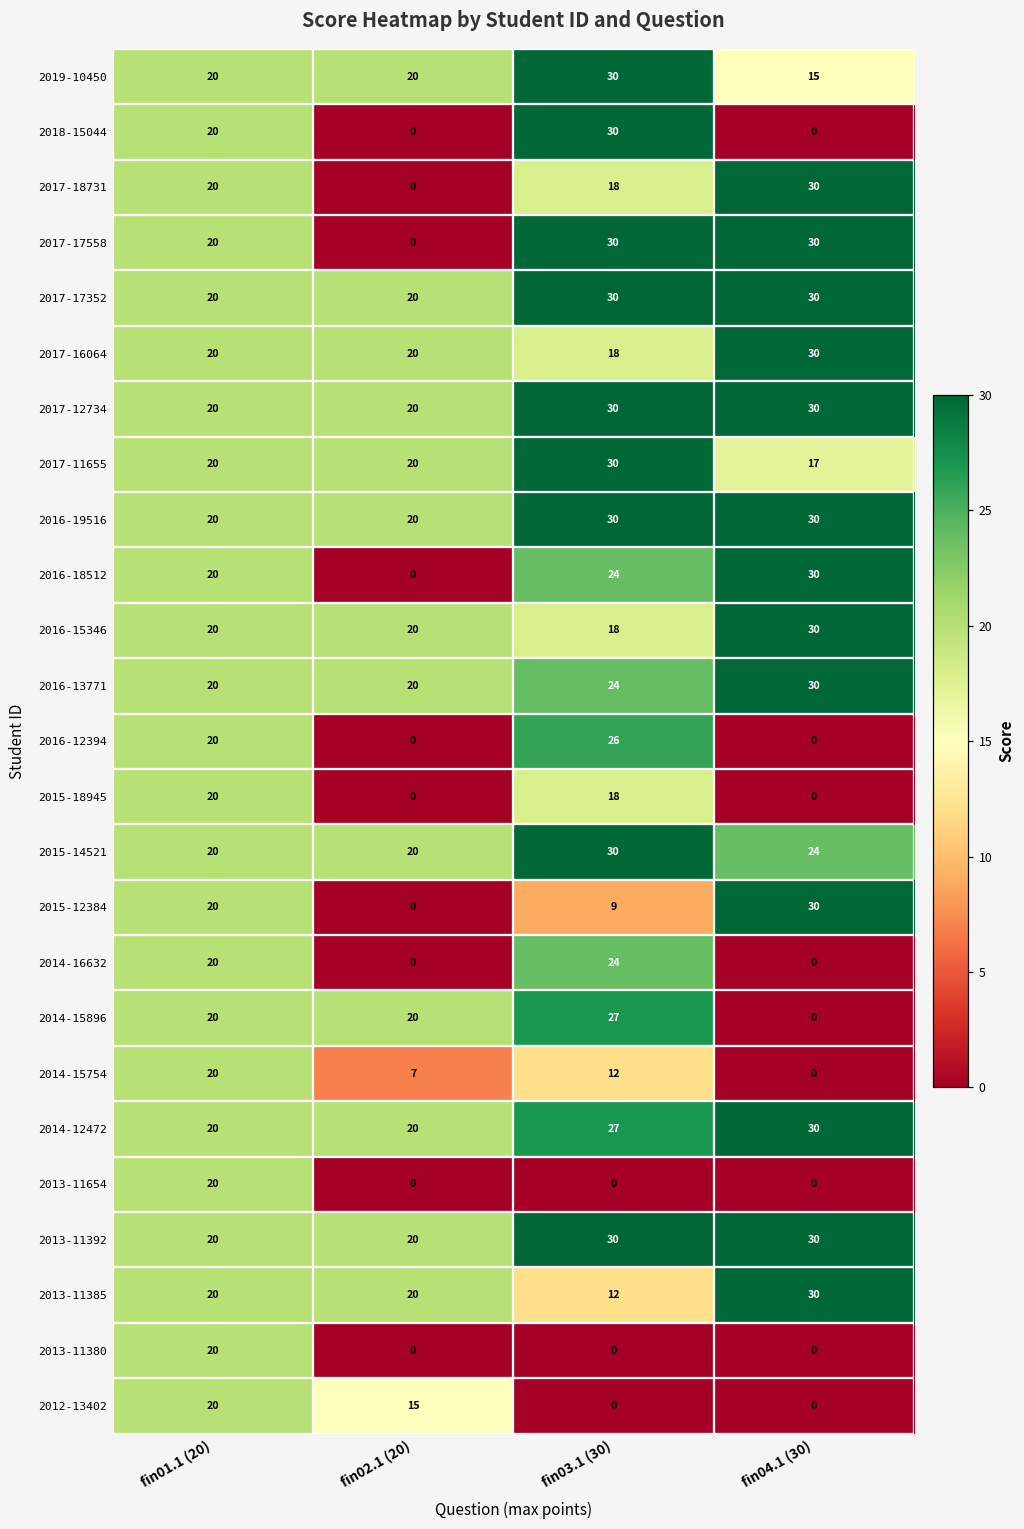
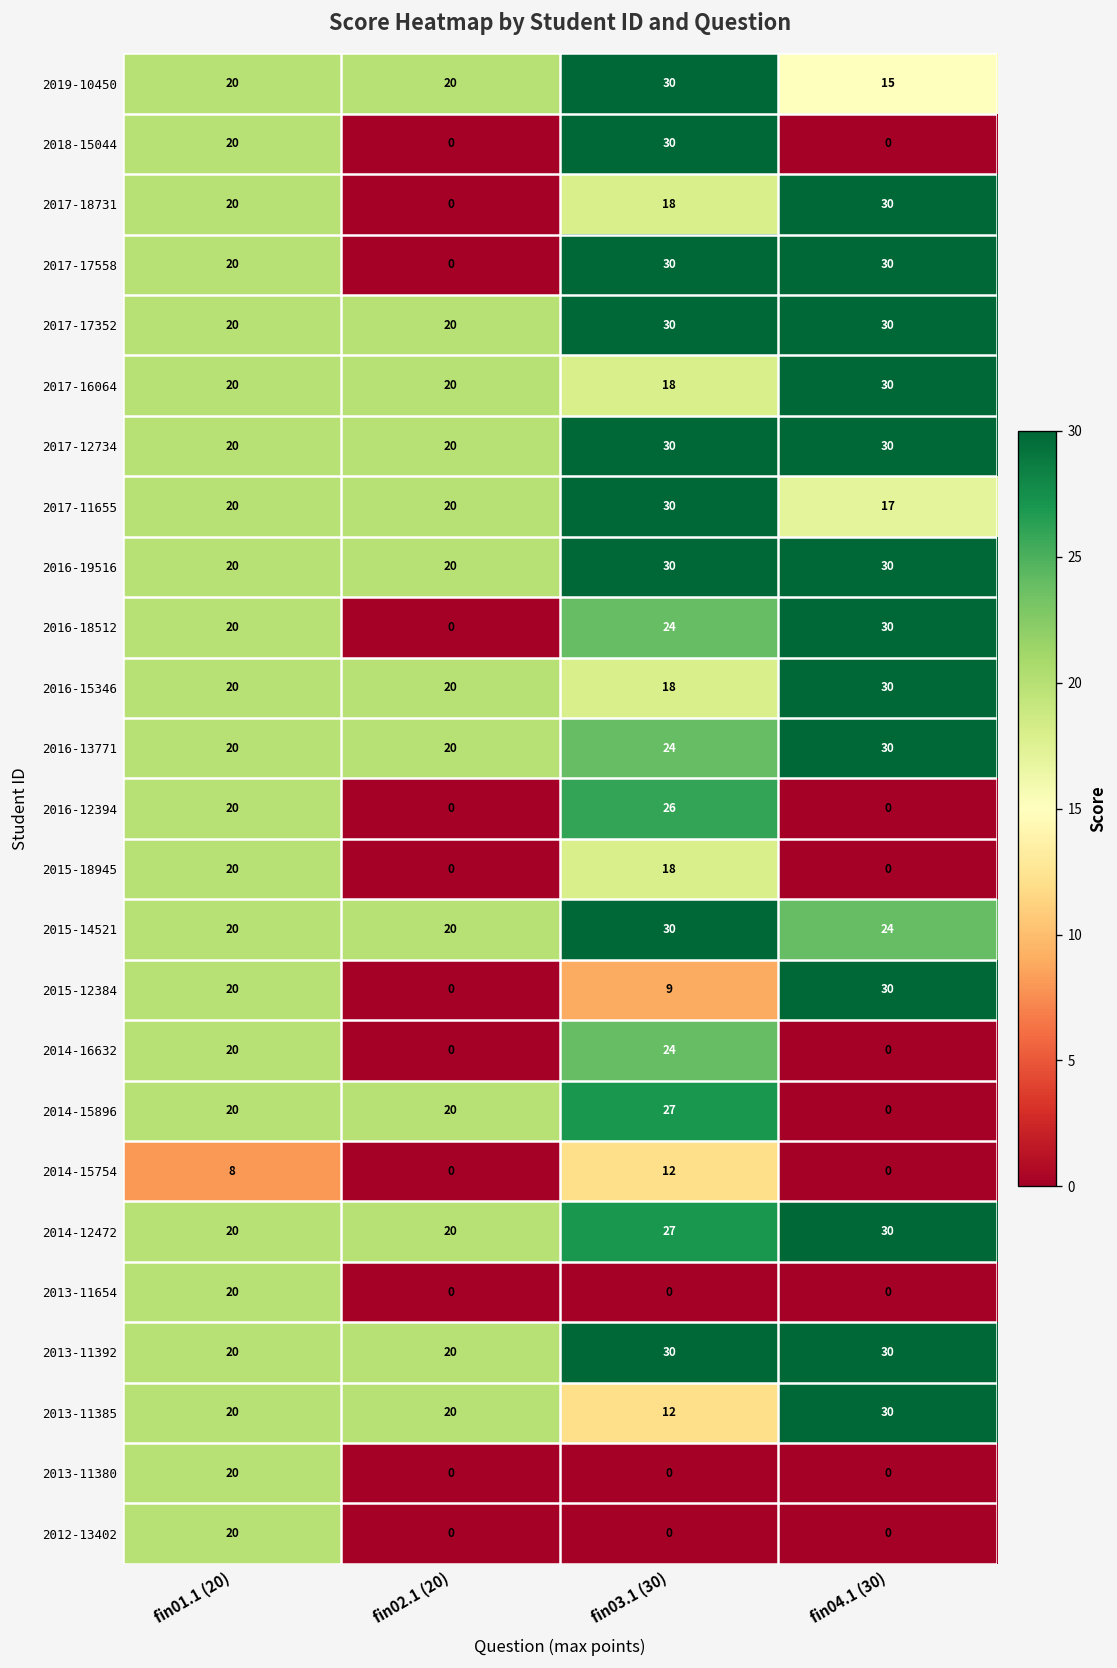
  {
    "2019-10450": {
      "fin01.1 (20)": 20,
      "fin02.1 (20)": 20,
      "fin03.1 (30)": 30,
      "fin04.1 (30)": 15
    },
    "2018-15044": {
      "fin01.1 (20)": 20,
      "fin02.1 (20)": 0,
      "fin03.1 (30)": 30,
      "fin04.1 (30)": 0
    },
    "2017-18731": {
      "fin01.1 (20)": 20,
      "fin02.1 (20)": 0,
      "fin03.1 (30)": 18,
      "fin04.1 (30)": 30
    },
    "2017-17558": {
      "fin01.1 (20)": 20,
      "fin02.1 (20)": 0,
      "fin03.1 (30)": 30,
      "fin04.1 (30)": 30
    },
    "2017-17352": {
      "fin01.1 (20)": 20,
      "fin02.1 (20)": 20,
      "fin03.1 (30)": 30,
      "fin04.1 (30)": 30
    },
    "2017-16064": {
      "fin01.1 (20)": 20,
      "fin02.1 (20)": 20,
      "fin03.1 (30)": 18,
      "fin04.1 (30)": 30
    },
    "2017-12734": {
      "fin01.1 (20)": 20,
      "fin02.1 (20)": 20,
      "fin03.1 (30)": 30,
      "fin04.1 (30)": 30
    },
    "2017-11655": {
      "fin01.1 (20)": 20,
      "fin02.1 (20)": 20,
      "fin03.1 (30)": 30,
      "fin04.1 (30)": 17
    },
    "2016-19516": {
      "fin01.1 (20)": 20,
      "fin02.1 (20)": 20,
      "fin03.1 (30)": 30,
      "fin04.1 (30)": 30
    },
    "2016-18512": {
      "fin01.1 (20)": 20,
      "fin02.1 (20)": 0,
      "fin03.1 (30)": 24,
      "fin04.1 (30)": 30
    },
    "2016-15346": {
      "fin01.1 (20)": 20,
      "fin02.1 (20)": 20,
      "fin03.1 (30)": 18,
      "fin04.1 (30)": 30
    },
    "2016-13771": {
      "fin01.1 (20)": 20,
      "fin02.1 (20)": 20,
      "fin03.1 (30)": 24,
      "fin04.1 (30)": 30
    },
    "2016-12394": {
      "fin01.1 (20)": 20,
      "fin02.1 (20)": 0,
      "fin03.1 (30)": 26,
      "fin04.1 (30)": 0
    },
    "2015-18945": {
      "fin01.1 (20)": 20,
      "fin02.1 (20)": 0,
      "fin03.1 (30)": 18,
      "fin04.1 (30)": 0
    },
    "2015-14521": {
      "fin01.1 (20)": 20,
      "fin02.1 (20)": 20,
      "fin03.1 (30)": 30,
      "fin04.1 (30)": 24
    },
    "2015-12384": {
      "fin01.1 (20)": 20,
      "fin02.1 (20)": 0,
      "fin03.1 (30)": 9,
      "fin04.1 (30)": 30
    },
    "2014-16632": {
      "fin01.1 (20)": 20,
      "fin02.1 (20)": 0,
      "fin03.1 (30)": 24,
      "fin04.1 (30)": 0
    },
    "2014-15896": {
      "fin01.1 (20)": 20,
      "fin02.1 (20)": 20,
      "fin03.1 (30)": 27,
      "fin04.1 (30)": 0
    },
    "2014-15754": {
-     "fin01.1 (20)": 20,
-     "fin02.1 (20)": 7,
+     "fin01.1 (20)": 8,
+     "fin02.1 (20)": 0,
      "fin03.1 (30)": 12,
      "fin04.1 (30)": 0
    },
    "2014-12472": {
      "fin01.1 (20)": 20,
      "fin02.1 (20)": 20,
      "fin03.1 (30)": 27,
      "fin04.1 (30)": 30
    },
    "2013-11654": {
      "fin01.1 (20)": 20,
      "fin02.1 (20)": 0,
      "fin03.1 (30)": 0,
      "fin04.1 (30)": 0
    },
    "2013-11392": {
      "fin01.1 (20)": 20,
      "fin02.1 (20)": 20,
      "fin03.1 (30)": 30,
      "fin04.1 (30)": 30
    },
    "2013-11385": {
      "fin01.1 (20)": 20,
      "fin02.1 (20)": 20,
      "fin03.1 (30)": 12,
      "fin04.1 (30)": 30
    },
    "2013-11380": {
      "fin01.1 (20)": 20,
      "fin02.1 (20)": 0,
      "fin03.1 (30)": 0,
      "fin04.1 (30)": 0
    },
    "2012-13402": {
      "fin01.1 (20)": 20,
-     "fin02.1 (20)": 15,
+     "fin02.1 (20)": 0,
      "fin03.1 (30)": 0,
      "fin04.1 (30)": 0
    }
  }
